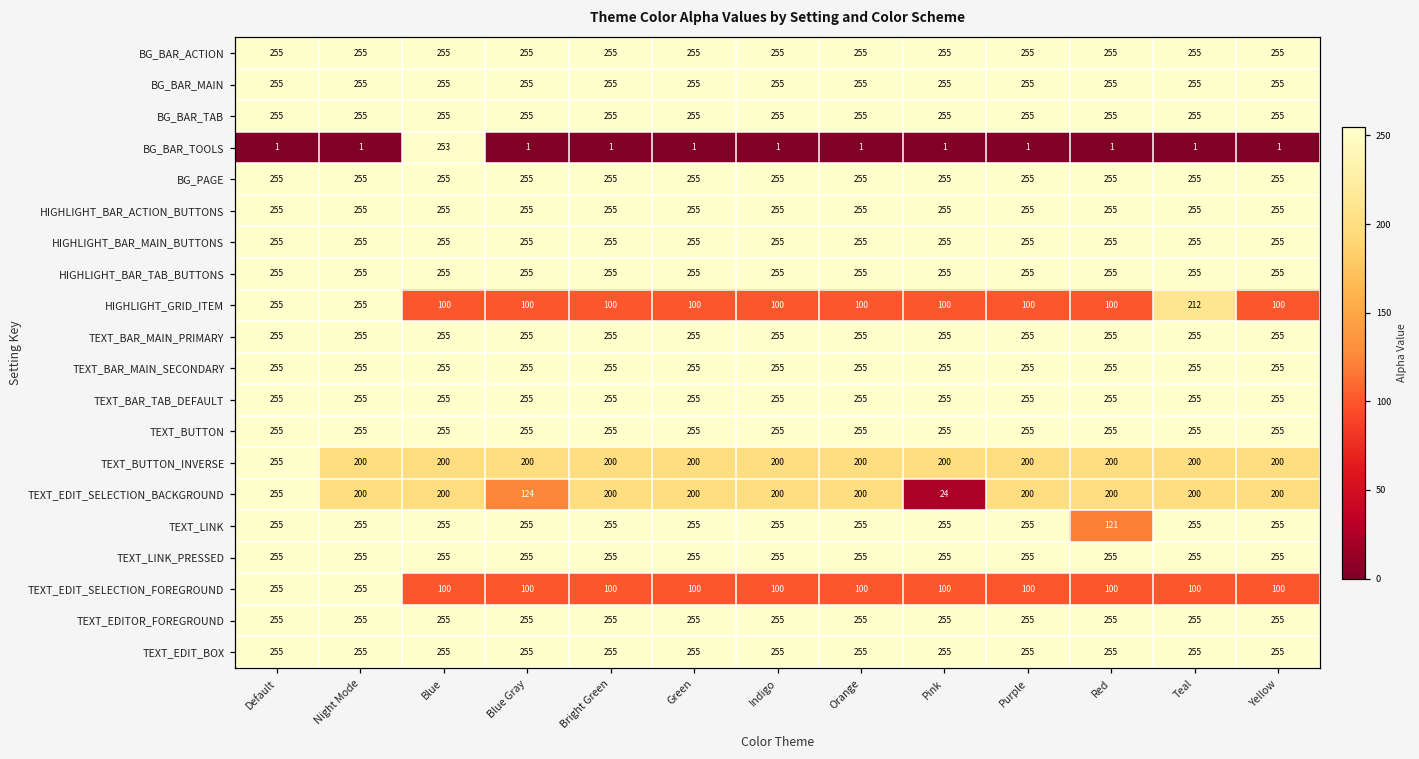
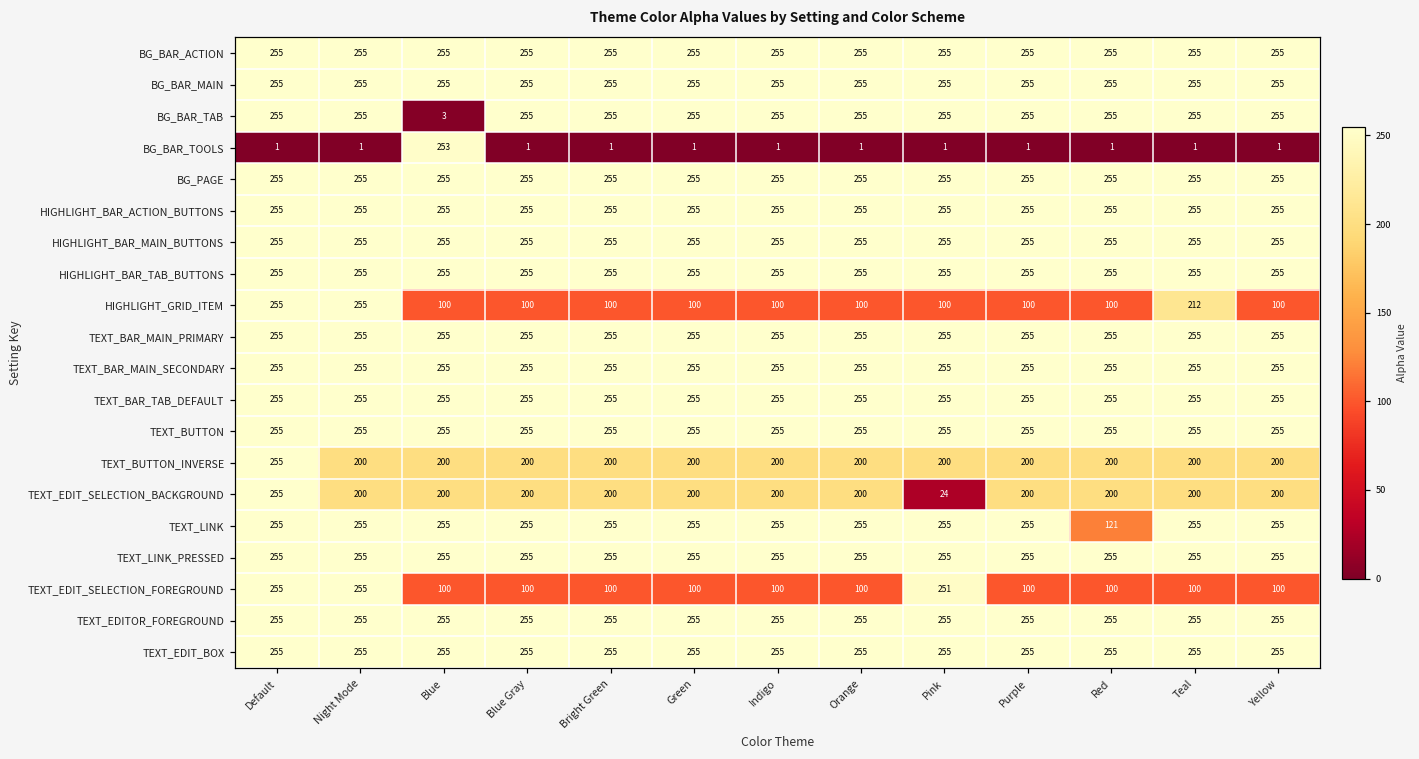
  {
    "BG_BAR_TAB": {
      "Default": 255,
      "Night Mode": 255,
-     "Blue": 255,
+     "Blue": 3,
      "Blue Gray": 255,
      "Bright Green": 255,
      "Green": 255,
      "Indigo": 255,
      "Orange": 255,
      "Pink": 255,
      "Purple": 255,
      "Red": 255,
      "Teal": 255,
      "Yellow": 255
    },
    "TEXT_EDIT_SELECTION_BACKGROUND": {
      "Default": 255,
      "Night Mode": 200,
      "Blue": 200,
-     "Blue Gray": 124,
+     "Blue Gray": 200,
      "Bright Green": 200,
      "Green": 200,
      "Indigo": 200,
      "Orange": 200,
      "Pink": 24,
      "Purple": 200,
      "Red": 200,
      "Teal": 200,
      "Yellow": 200
    },
    "TEXT_EDIT_SELECTION_FOREGROUND": {
      "Default": 255,
      "Night Mode": 255,
      "Blue": 100,
      "Blue Gray": 100,
      "Bright Green": 100,
      "Green": 100,
      "Indigo": 100,
      "Orange": 100,
-     "Pink": 100,
+     "Pink": 251,
      "Purple": 100,
      "Red": 100,
      "Teal": 100,
      "Yellow": 100
    }
  }
